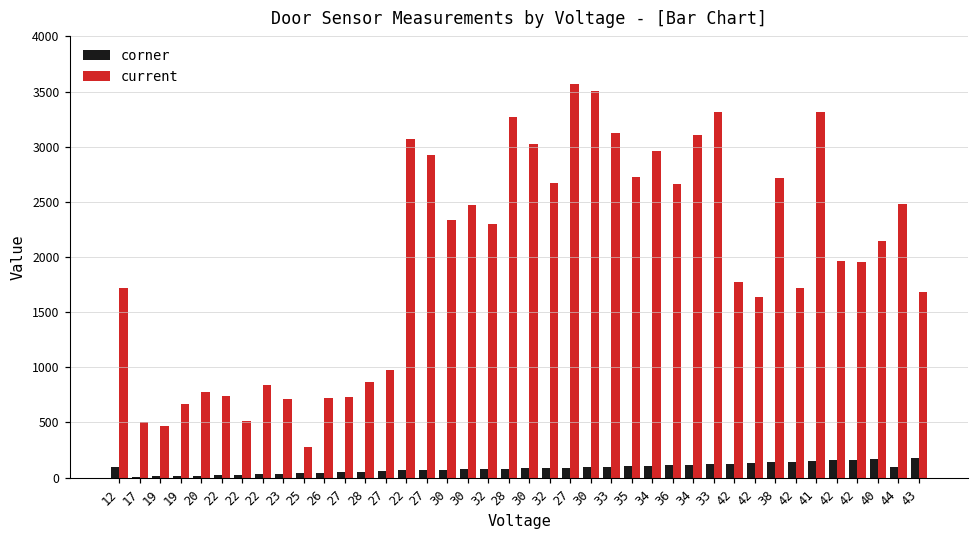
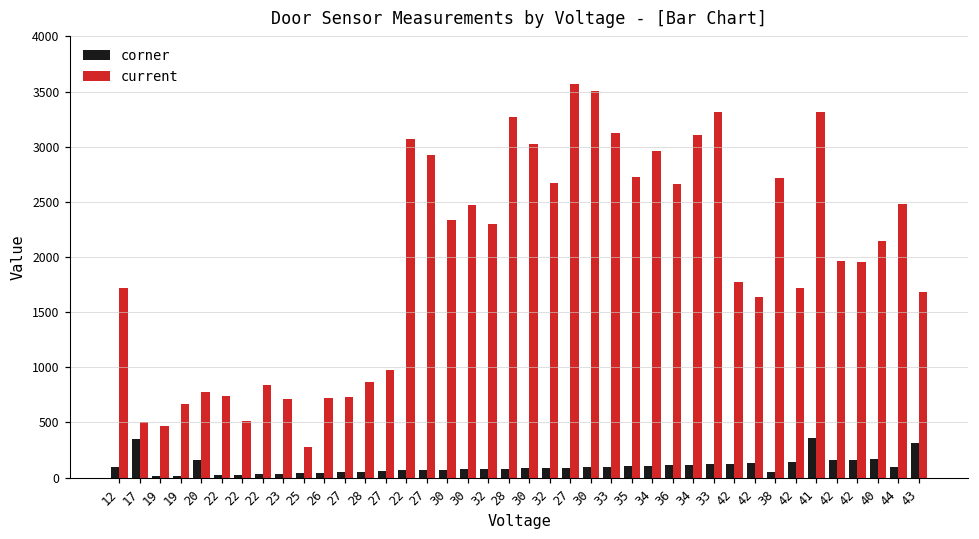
  {
    "corner": {
      "12": 100,
-     "17": 10,
-     "20": 20,
+     "17": 350,
+     "20": 160,
      "23": 30,
      "25": 40,
      "26": 40,
      "35": 100,
      "36": 110,
-     "38": 140,
-     "41": 150,
+     "38": 50,
+     "41": 360,
      "40": 170,
      "44": 90,
-     "43": 180
+     "43": 310
    },
    "current": {
      "12": 1720,
      "17": 510,
      "20": 770,
      "23": 710,
      "25": 270,
      "26": 720,
      "35": 2730,
      "36": 2660,
      "38": 2710,
      "41": 3320,
      "40": 2140,
      "44": 2480,
      "43": 1680
    }
  }
